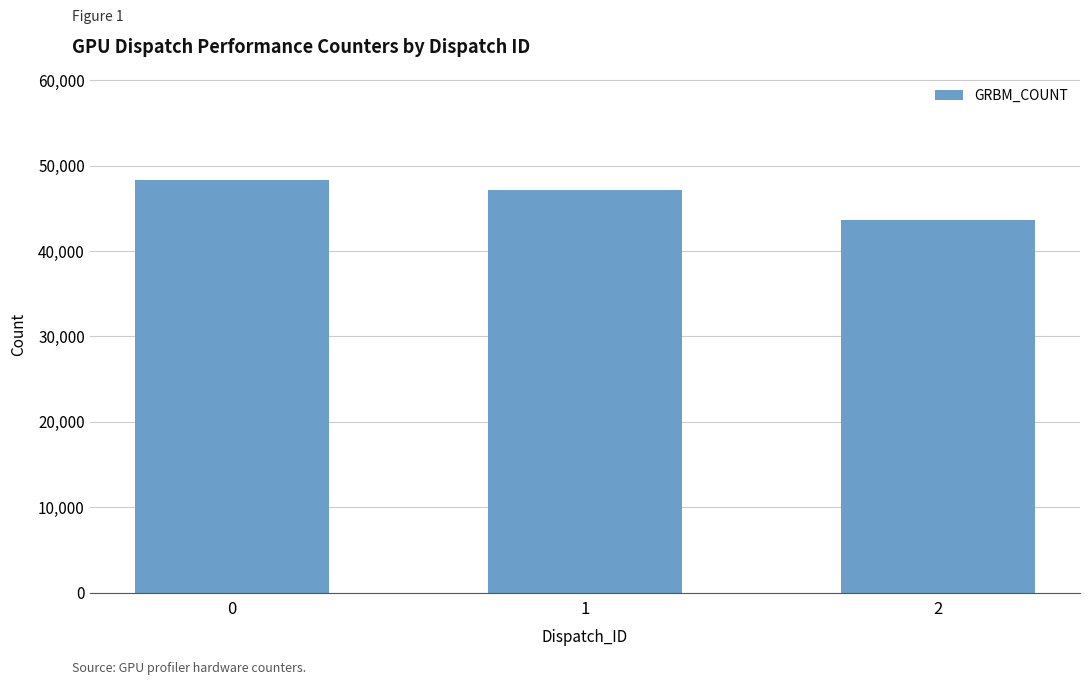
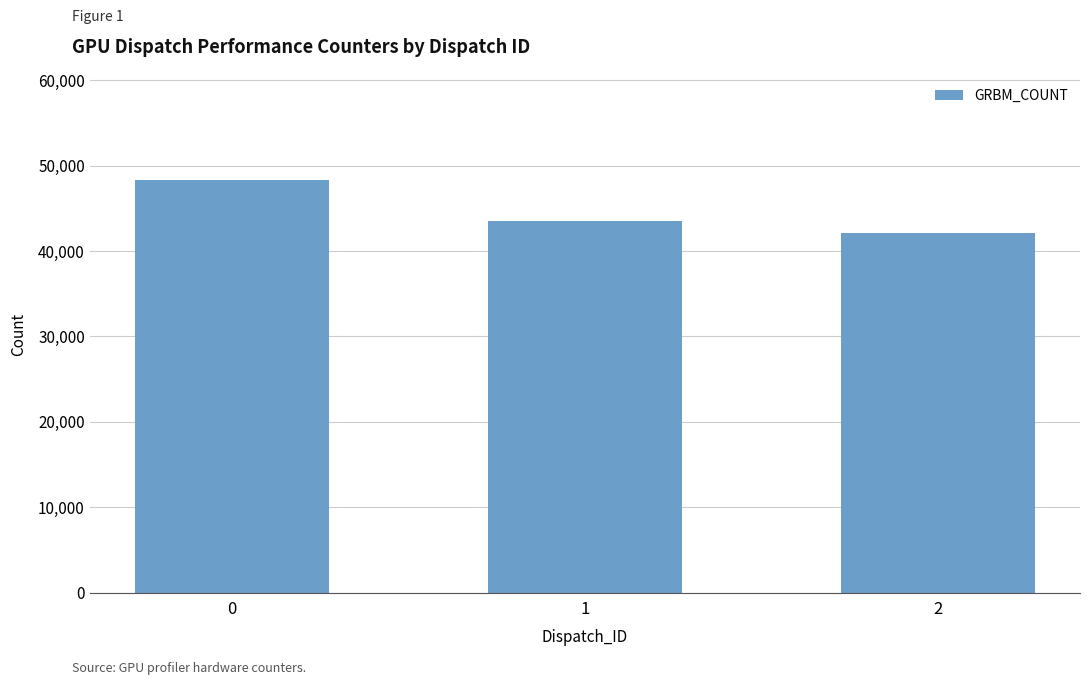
  {
    "0": "48,000",
-   "1": "47,000",
-   "2": "44,000"
+   "1": "44,000",
+   "2": "42,000"
  }
